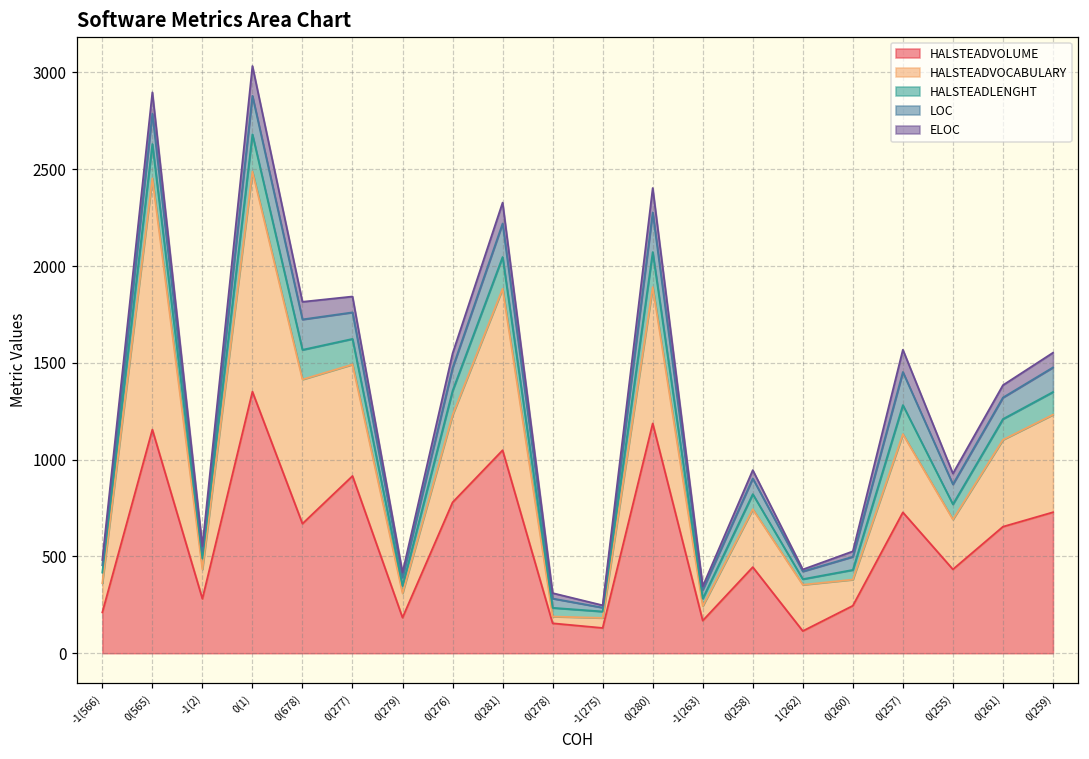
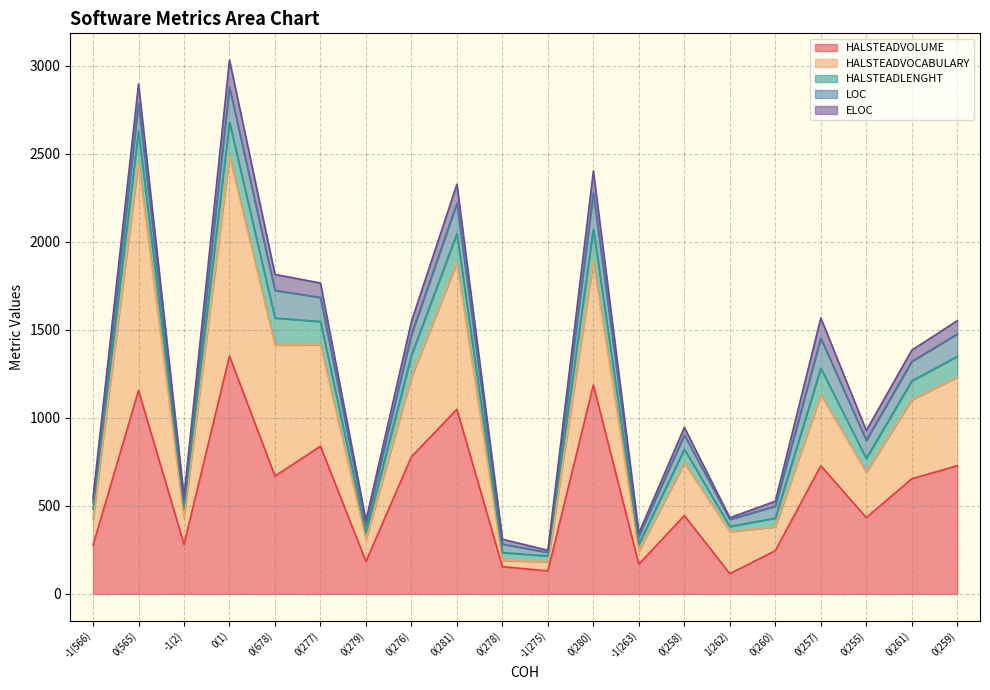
  {
    "HALSTEADVOLUME": {
-     "-1(566)": 210,
+     "-1(566)": 280,
      "0(565)": 1150,
      "-1(2)": 280,
      "0(1)": 1350,
      "0(678)": 670,
-     "0(277)": 920,
+     "0(277)": 840,
      "0(279)": 180,
      "0(276)": 780,
      "0(281)": 1050,
      "0(278)": 150,
      "-1(275)": 130,
      "0(280)": 1190,
      "-1(263)": 170,
      "0(258)": 440,
      "1(262)": 110,
      "0(260)": 250,
      "0(257)": 730,
      "0(255)": 430,
      "0(261)": 650,
      "0(259)": 730
    },
    "HALSTEADVOCABULARY": {
      "-1(566)": 150,
      "0(565)": 1300,
      "-1(2)": 150,
      "0(1)": 1140,
      "0(678)": 750,
      "0(277)": 580,
      "0(279)": 130,
      "0(276)": 450,
      "0(281)": 830,
      "0(278)": 40,
      "-1(275)": 50,
      "0(280)": 700,
      "-1(263)": 80,
      "0(258)": 300,
      "1(262)": 240,
      "0(260)": 140,
      "0(257)": 400,
      "0(255)": 260,
      "0(261)": 450,
      "0(259)": 500
    }
  }
